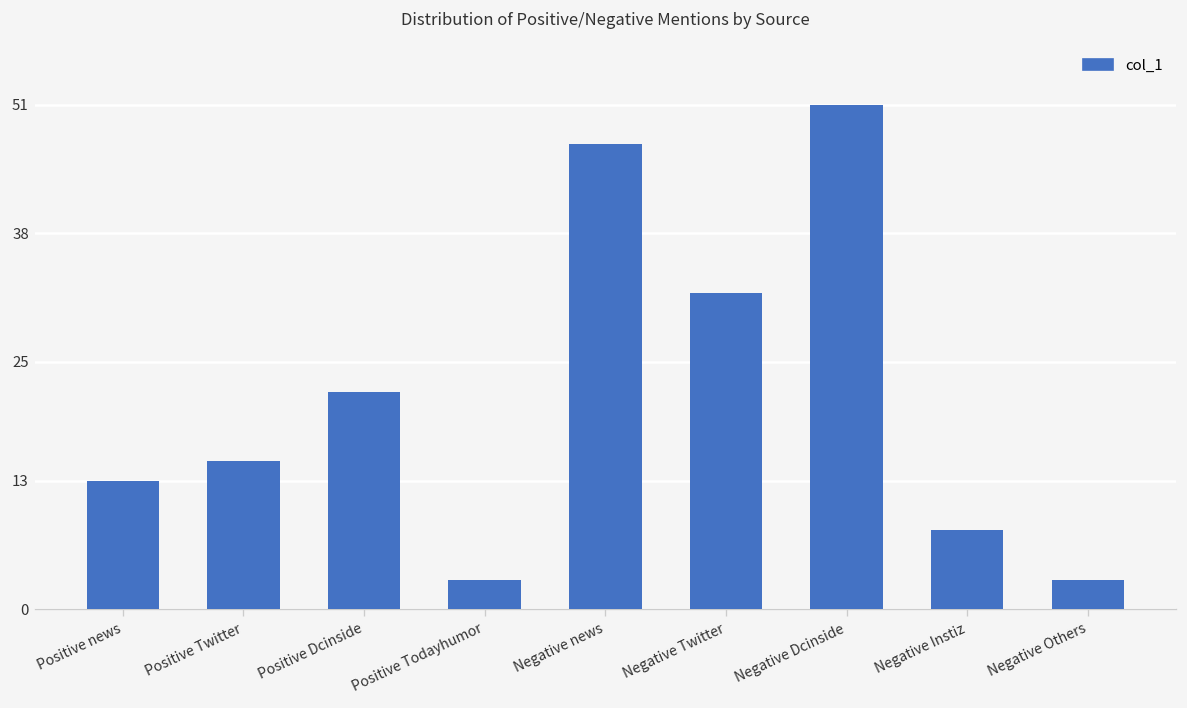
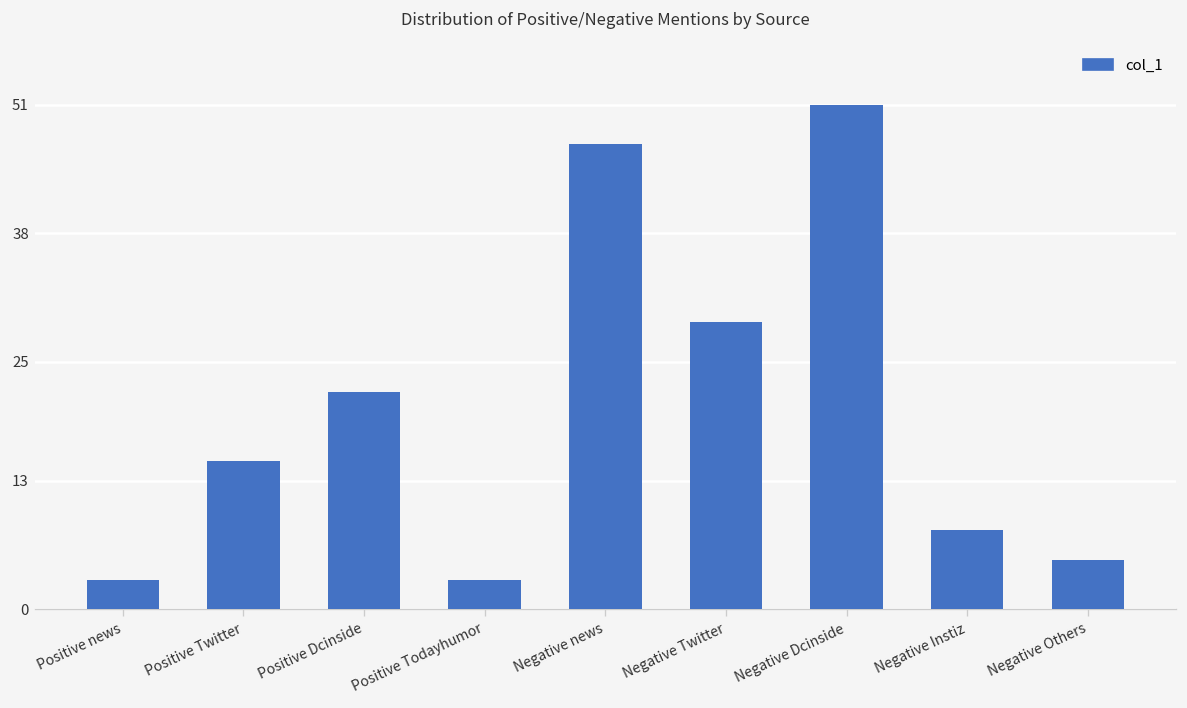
  {
-   "Positive news": 13,
+   "Positive news": 3,
    "Positive Twitter": 15,
    "Positive Dcinside": 22,
    "Positive Todayhumor": 3,
    "Negative news": 47,
-   "Negative Twitter": 32,
+   "Negative Twitter": 29,
    "Negative Dcinside": 51,
    "Negative Instiz": 8,
-   "Negative Others": 3
+   "Negative Others": 5
  }
